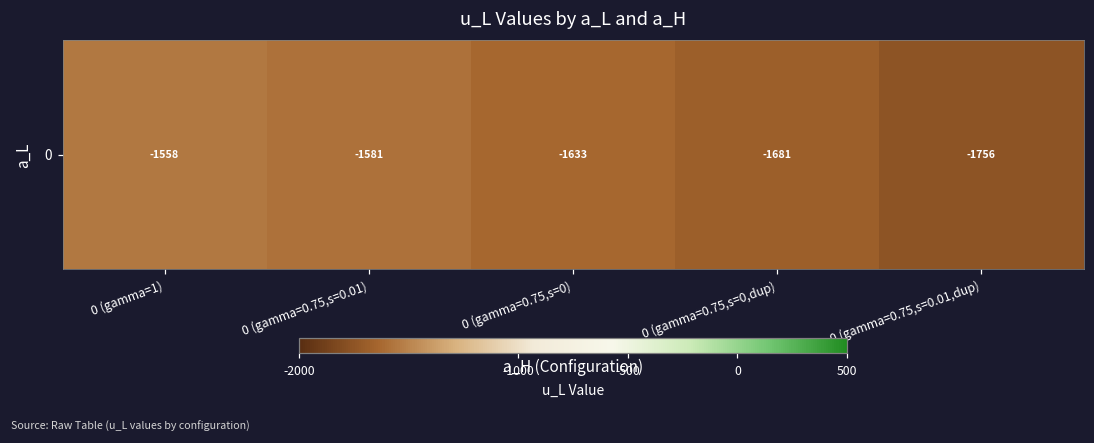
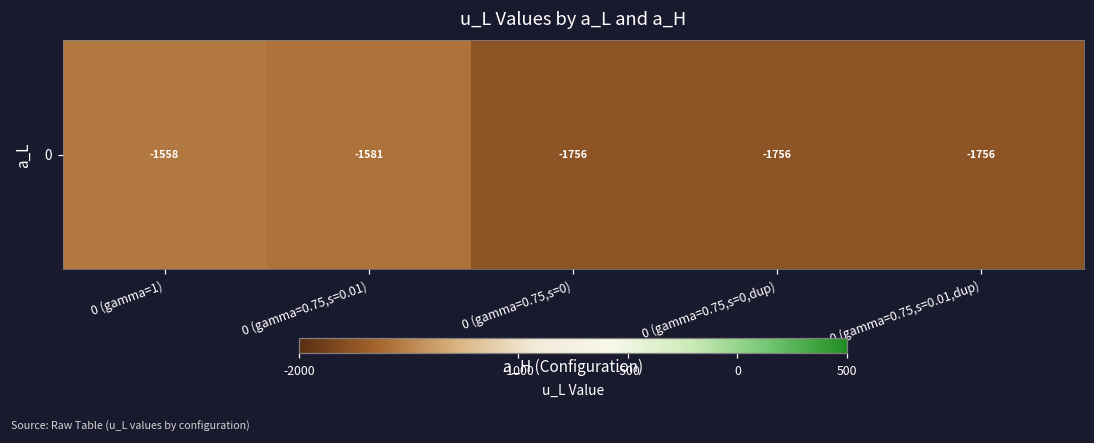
  {
    "0": {
      "0 (gamma=1)": -1558,
      "0 (gamma=0.75,s=0.01)": -1581,
-     "0 (gamma=0.75,s=0)": -1633,
-     "0 (gamma=0.75,s=0,dup)": -1681,
+     "0 (gamma=0.75,s=0)": -1756,
+     "0 (gamma=0.75,s=0,dup)": -1756,
      "0 (gamma=0.75,s=0.01,dup)": -1756
    }
  }
